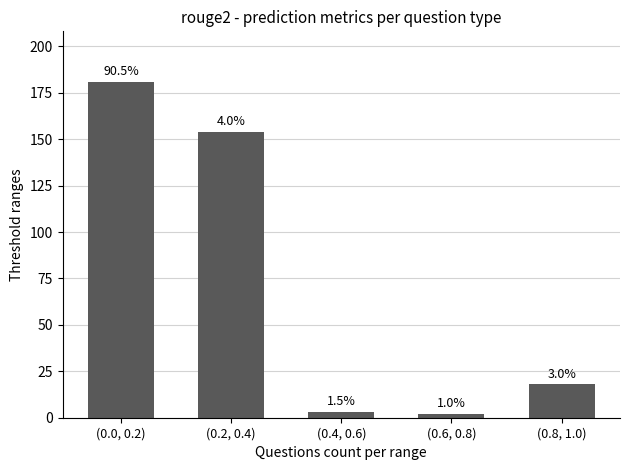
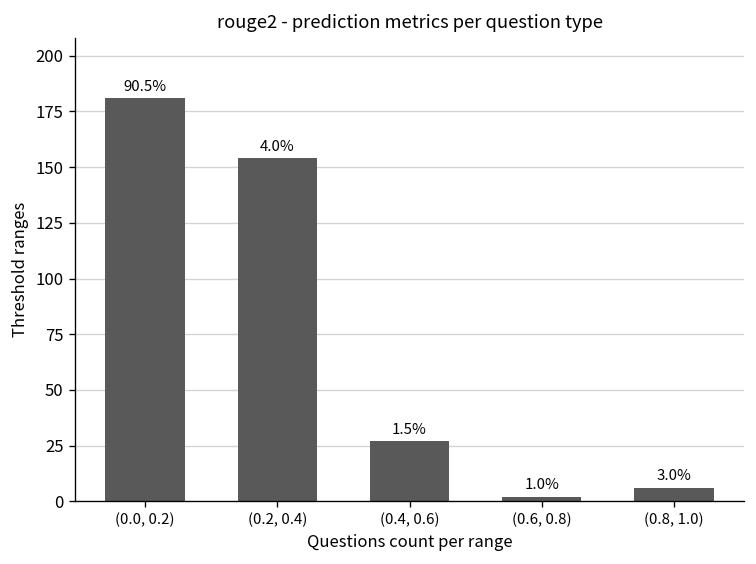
  {
-   "(0.4, 0.6)": 3,
-   "(0.8, 1.0)": 18
+   "(0.4, 0.6)": 27,
+   "(0.8, 1.0)": 6
  }
